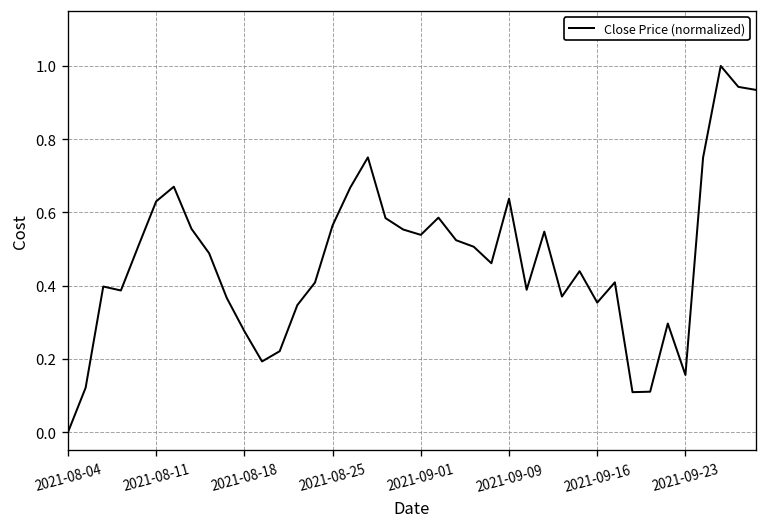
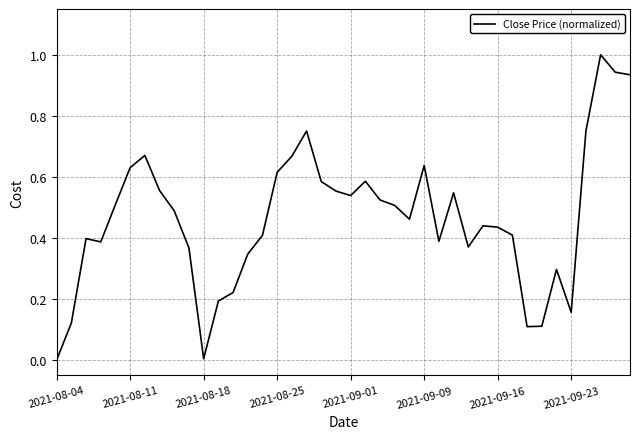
  {
    "2021-08-04": 0.00,
    "2021-08-11": 0.63,
-   "2021-08-18": 0.28,
-   "2021-08-25": 0.56,
+   "2021-08-18": 0.00,
+   "2021-08-25": 0.61,
    "2021-09-01": 0.54,
    "2021-09-09": 0.64,
-   "2021-09-16": 0.35,
+   "2021-09-16": 0.44,
    "2021-09-23": 0.16
  }
